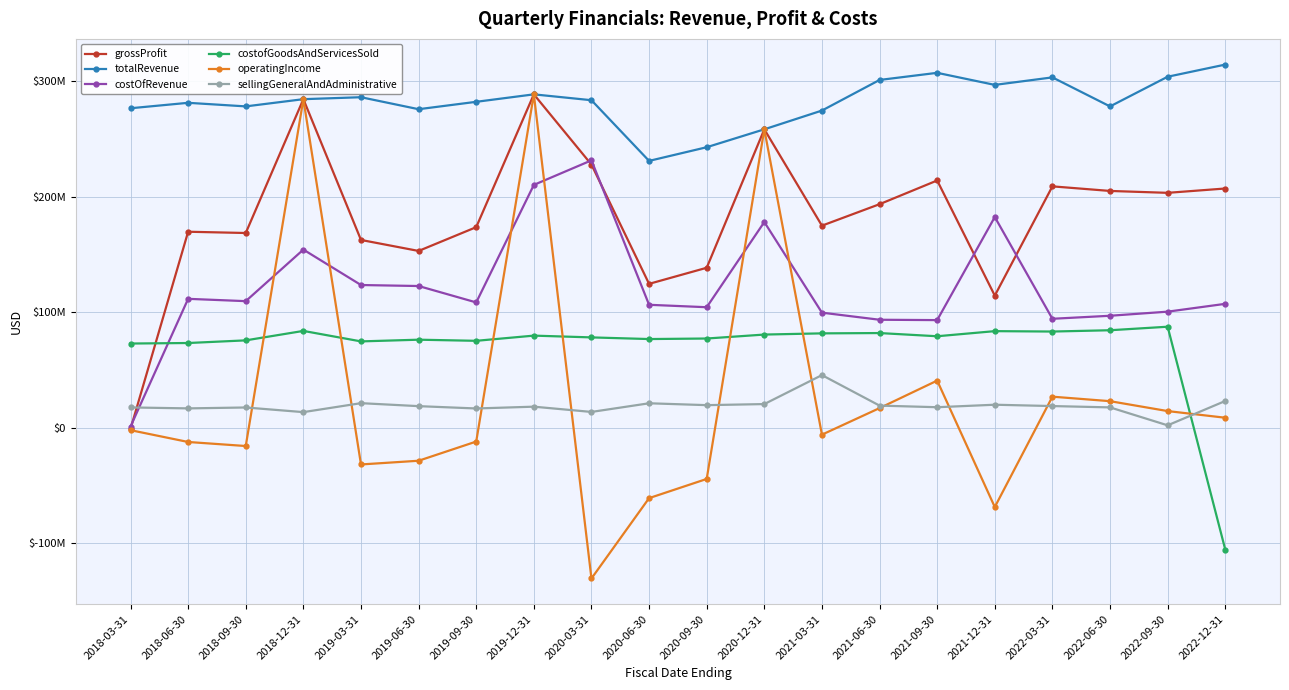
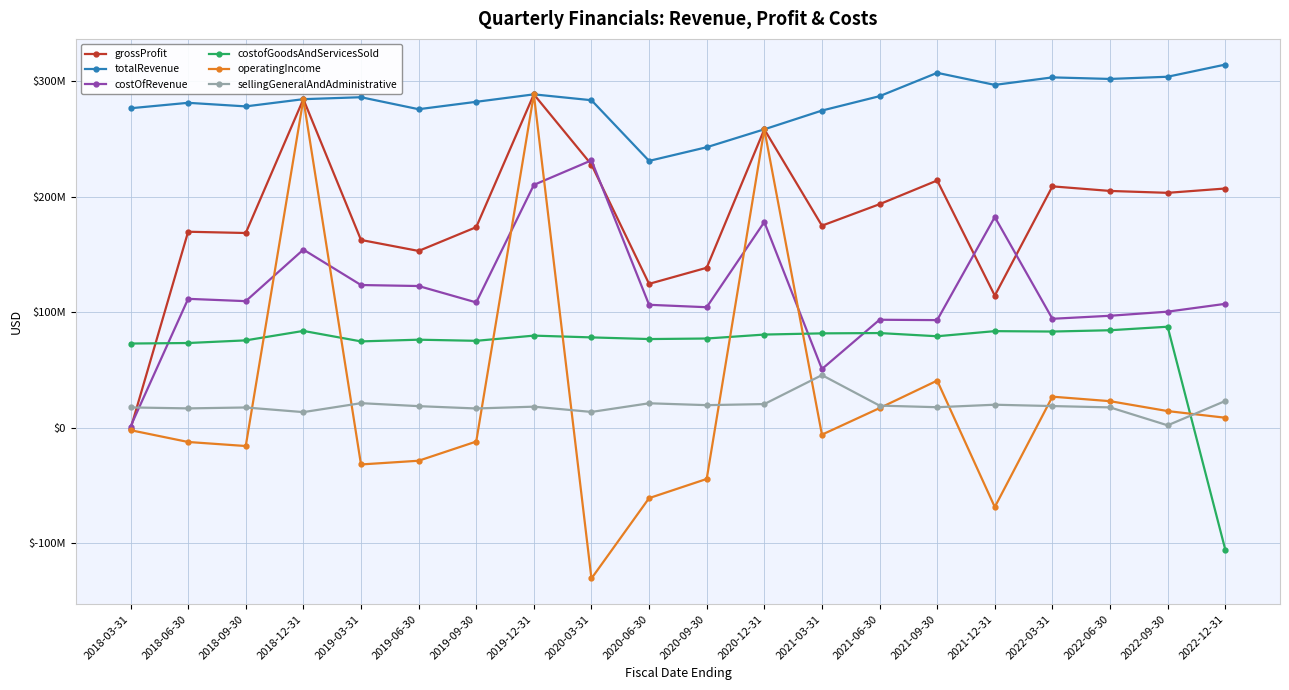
  {
    "grossProfit": {
      "2018-06-30": "$170000000",
      "2018-09-30": "$169000000",
      "2019-03-31": "$163000000",
      "2019-06-30": "$153000000",
      "2019-09-30": "$174000000",
      "2020-03-31": "$228000000",
      "2020-06-30": "$125000000",
      "2020-09-30": "$139000000",
      "2021-03-31": "$175000000",
      "2021-06-30": "$194000000",
      "2021-09-30": "$214000000",
      "2021-12-31": "$114000000",
      "2022-03-31": "$209000000",
      "2022-06-30": "$205000000",
      "2022-09-30": "$203000000",
      "2022-12-31": "$207000000"
    },
    "totalRevenue": {
      "2018-03-31": "$277000000",
      "2018-06-30": "$281000000",
      "2018-09-30": "$278000000",
      "2019-03-31": "$286000000",
      "2019-06-30": "$276000000",
      "2019-09-30": "$282000000",
      "2020-03-31": "$284000000",
      "2020-06-30": "$231000000",
      "2020-09-30": "$243000000",
      "2021-03-31": "$275000000",
-     "2021-06-30": "$301000000",
+     "2021-06-30": "$287000000",
      "2021-09-30": "$307000000",
      "2021-12-31": "$297000000",
      "2022-03-31": "$303000000",
-     "2022-06-30": "$278000000",
+     "2022-06-30": "$302000000",
      "2022-09-30": "$304000000",
      "2022-12-31": "$315000000"
    },
    "costOfRevenue": {
      "2018-06-30": "$112000000",
      "2018-09-30": "$110000000",
      "2018-12-31": "$154000000",
      "2019-03-31": "$124000000",
      "2019-06-30": "$123000000",
      "2019-09-30": "$109000000",
      "2019-12-31": "$210000000",
      "2020-03-31": "$232000000",
      "2020-06-30": "$106000000",
      "2020-09-30": "$104000000",
      "2020-12-31": "$178000000",
-     "2021-03-31": "$100000000",
+     "2021-03-31": "$51000000",
      "2021-06-30": "$94000000",
      "2021-09-30": "$93000000",
      "2021-12-31": "$182000000",
      "2022-03-31": "$94000000",
      "2022-06-30": "$97000000",
      "2022-09-30": "$101000000",
      "2022-12-31": "$107000000"
    },
    "costofGoodsAndServicesSold": {
      "2018-03-31": "$73000000",
      "2018-06-30": "$73000000",
      "2018-09-30": "$76000000",
      "2018-12-31": "$84000000",
      "2019-03-31": "$75000000",
      "2019-06-30": "$76000000",
      "2019-09-30": "$75000000",
      "2019-12-31": "$80000000",
      "2020-03-31": "$78000000",
      "2020-06-30": "$77000000",
      "2020-09-30": "$77000000",
      "2020-12-31": "$81000000",
      "2021-03-31": "$82000000",
      "2021-06-30": "$82000000",
      "2021-09-30": "$79000000",
      "2021-12-31": "$84000000",
      "2022-03-31": "$83000000",
      "2022-06-30": "$84000000",
      "2022-09-30": "$88000000",
      "2022-12-31": "$-105000000"
    },
    "operatingIncome": {
      "2018-06-30": "$-12000000",
      "2018-09-30": "$-16000000",
      "2019-03-31": "$-32000000",
      "2019-06-30": "$-29000000",
      "2019-09-30": "$-12000000",
      "2020-03-31": "$-131000000",
      "2020-06-30": "$-61000000",
      "2020-09-30": "$-44000000",
      "2021-03-31": "$-6000000",
      "2021-09-30": "$41000000",
      "2021-12-31": "$-69000000",
      "2022-03-31": "$27000000",
      "2022-06-30": "$23000000",
      "2022-09-30": "$14000000",
      "2022-12-31": "$9000000"
    },
    "sellingGeneralAndAdministrative": {
      "2018-03-31": "$18000000",
      "2018-06-30": "$17000000",
      "2018-09-30": "$18000000",
      "2018-12-31": "$14000000",
      "2019-03-31": "$21000000",
      "2019-06-30": "$19000000",
      "2019-09-30": "$17000000",
      "2019-12-31": "$18000000",
      "2020-03-31": "$14000000",
      "2020-06-30": "$21000000",
      "2020-09-30": "$20000000",
      "2020-12-31": "$21000000",
      "2021-03-31": "$46000000",
      "2021-09-30": "$18000000",
      "2021-12-31": "$20000000",
      "2022-03-31": "$19000000",
      "2022-06-30": "$18000000",
      "2022-09-30": "$2000000",
      "2022-12-31": "$23000000"
    }
  }
